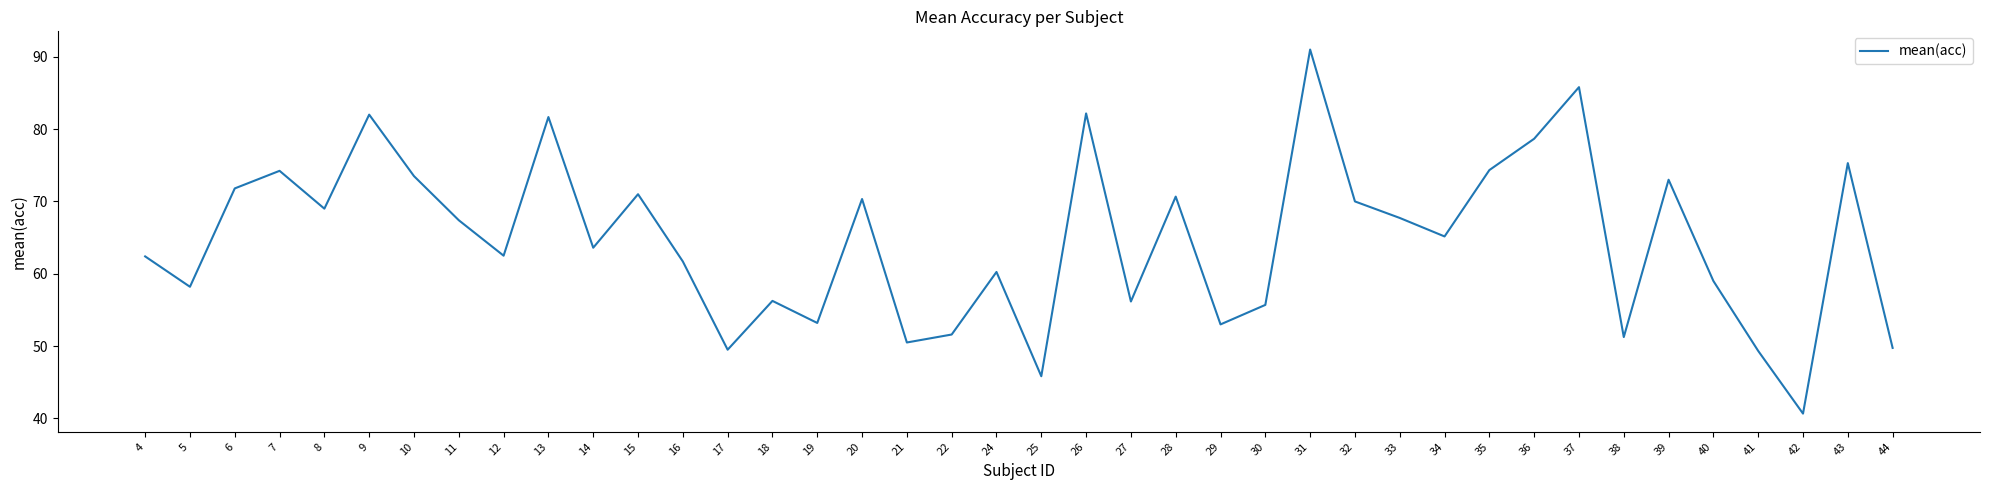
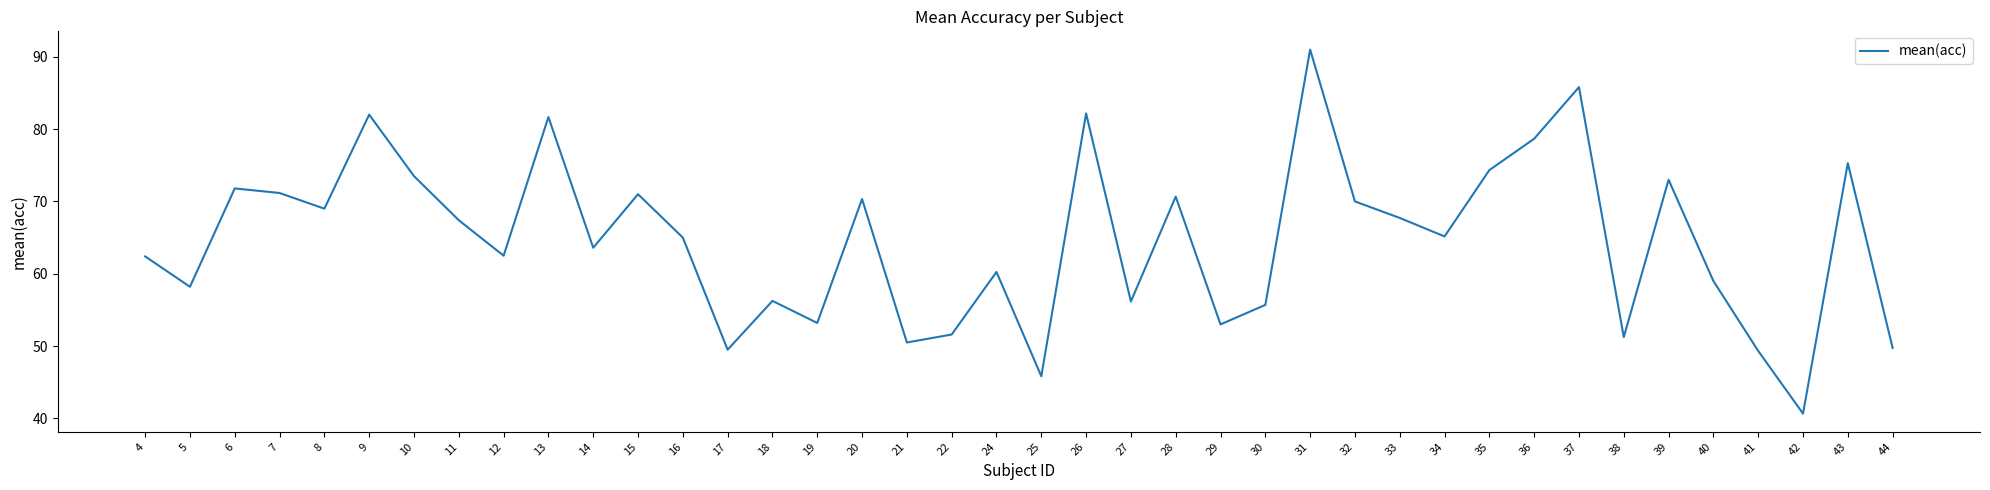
  {
    "4": 62,
    "5": 58,
    "6": 72,
-   "7": 74,
+   "7": 71,
    "8": 69,
    "9": 82,
    "10": 74,
    "11": 67,
    "12": 63,
    "13": 82,
    "14": 64,
    "15": 71,
-   "16": 62,
+   "16": 65,
    "17": 50,
    "18": 56,
    "19": 53,
    "20": 70,
    "21": 51,
    "22": 52,
    "24": 60,
    "25": 46,
    "26": 82,
    "27": 56,
    "28": 71,
    "29": 53,
    "30": 56,
    "31": 91,
    "32": 70,
    "33": 68,
    "34": 65,
    "35": 74,
    "36": 79,
    "37": 86,
    "38": 51,
    "39": 73,
    "40": 59,
    "41": 49,
    "42": 41,
    "43": 75,
    "44": 50
  }
